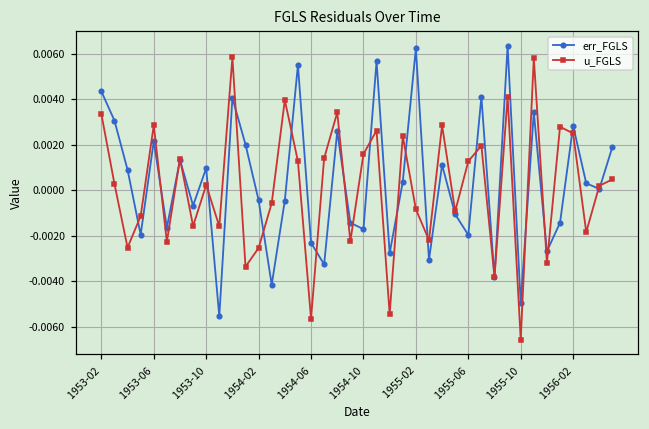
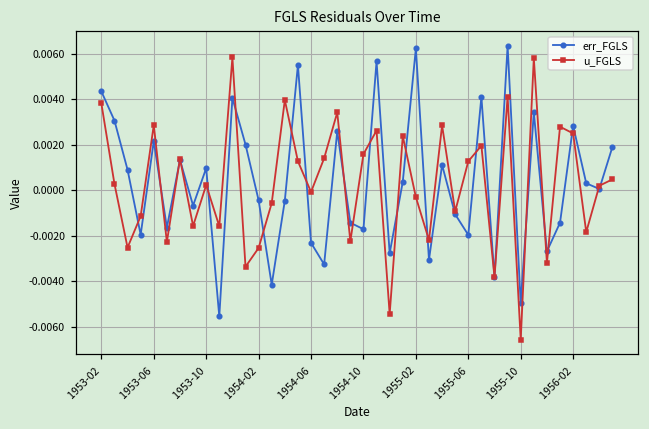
  {
    "err_FGLS": {
      "1953-02": 0.0044,
      "1953-06": 0.0022,
      "1953-10": 0.0010,
      "1954-02": -0.0004,
      "1954-06": -0.0023,
      "1954-10": -0.0017,
      "1955-02": 0.0062,
      "1955-06": -0.0020,
      "1955-10": -0.0050,
      "1956-02": 0.0028
    },
    "u_FGLS": {
-     "1953-02": 0.0034,
+     "1953-02": 0.0038,
      "1953-06": 0.0029,
      "1953-10": 0.0002,
      "1954-02": -0.0025,
-     "1954-06": -0.0057,
+     "1954-06": -0.0001,
      "1954-10": 0.0016,
-     "1955-02": -0.0008,
+     "1955-02": -0.0003,
      "1955-06": 0.0013,
      "1955-10": -0.0066,
      "1956-02": 0.0025
    }
  }
